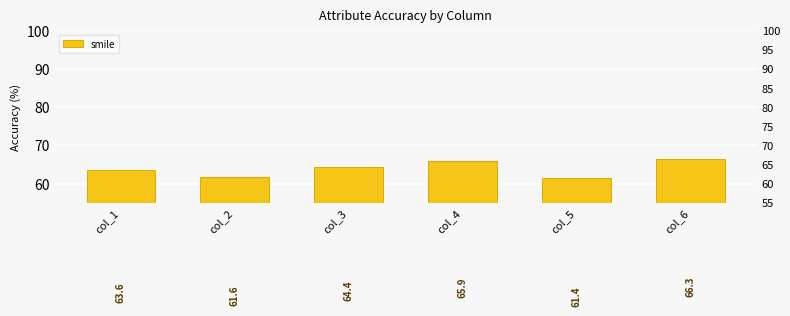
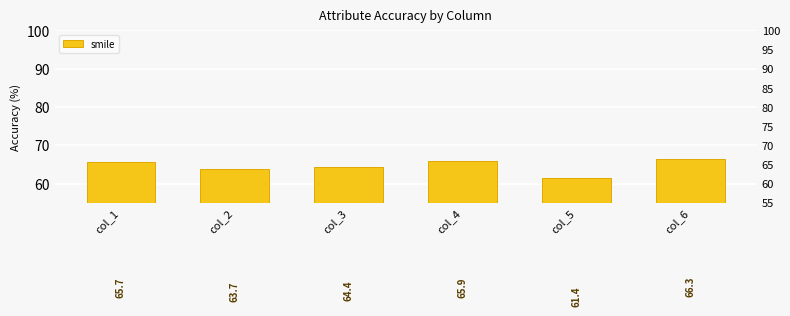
  {
-   "col_1": 63.6,
-   "col_2": 61.6,
+   "col_1": 65.7,
+   "col_2": 63.7,
    "col_3": 64.4,
    "col_4": 65.9,
    "col_5": 61.4,
    "col_6": 66.3
  }
